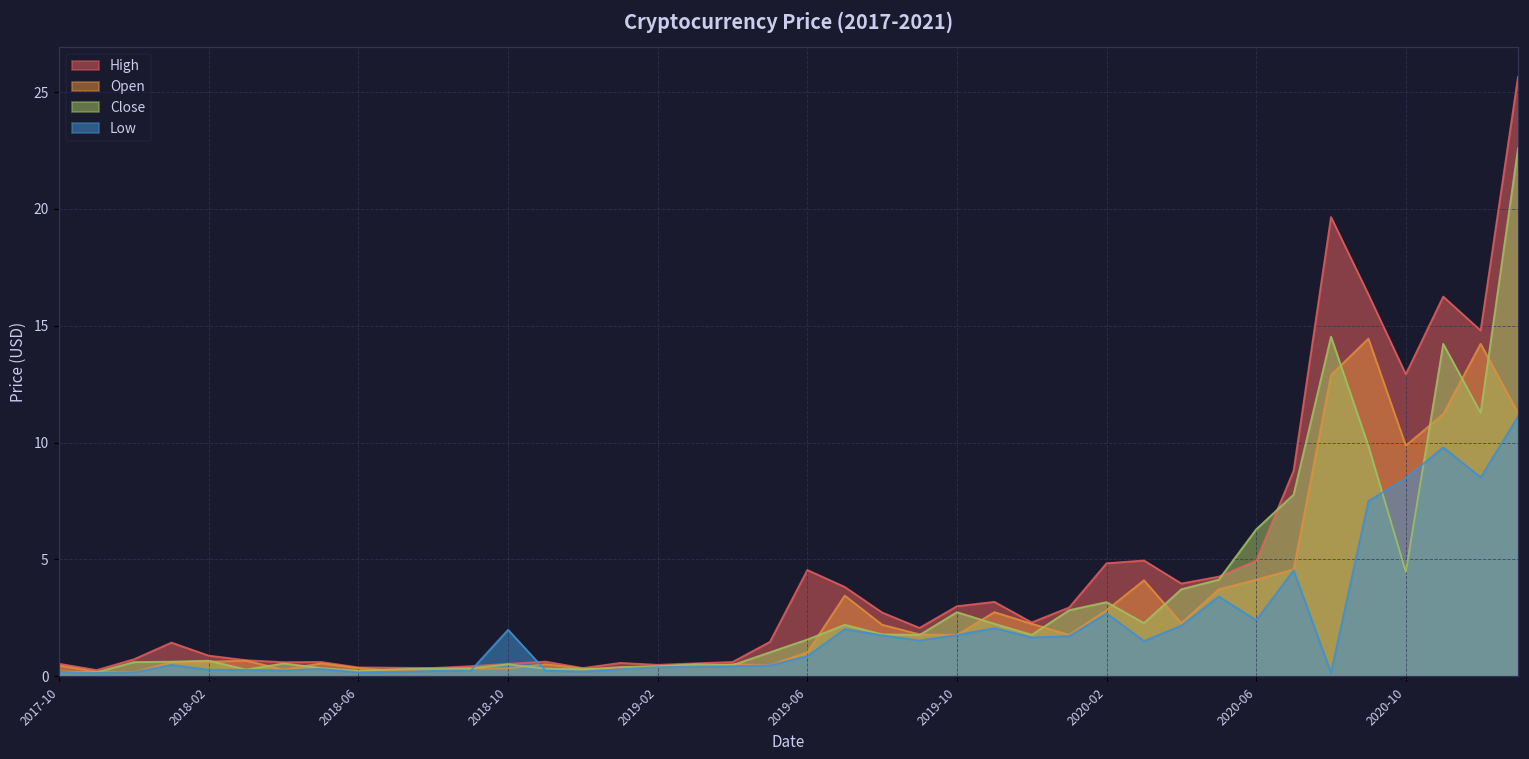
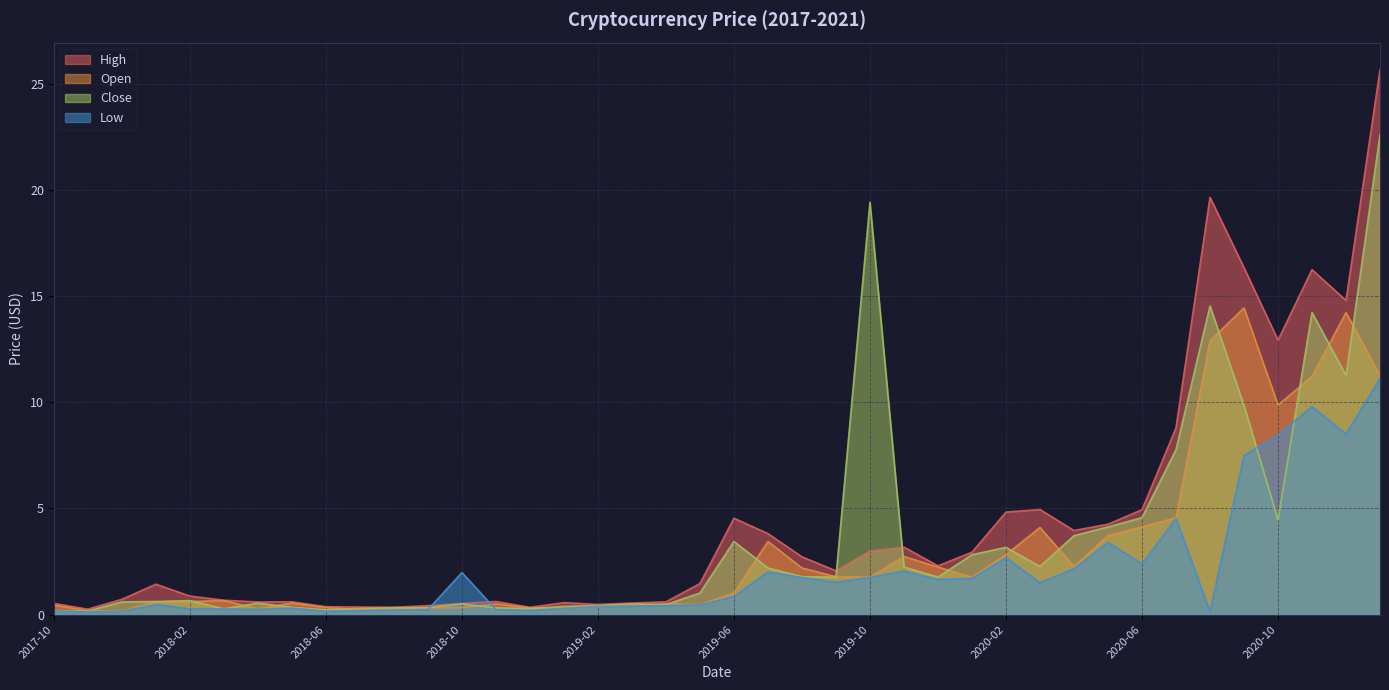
  {
    "Close": {
-     "2019-06": 1.6,
-     "2019-10": 2.7,
+     "2019-06": 3.4,
+     "2019-10": 19.4,
      "2020-02": 3.2,
-     "2020-06": 6.3,
+     "2020-06": 4.6,
      "2020-10": 4.5
    },
    "Low": {
      "2018-02": 0.3,
      "2018-10": 2.0,
      "2019-06": 0.9,
      "2020-02": 2.7,
      "2020-06": 2.4,
      "2020-10": 8.5
    }
  }
